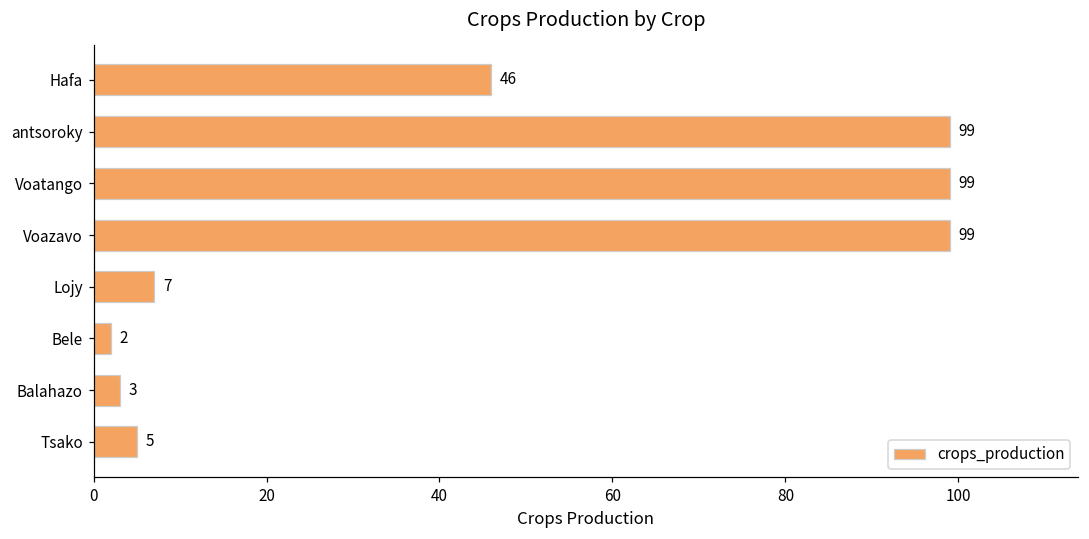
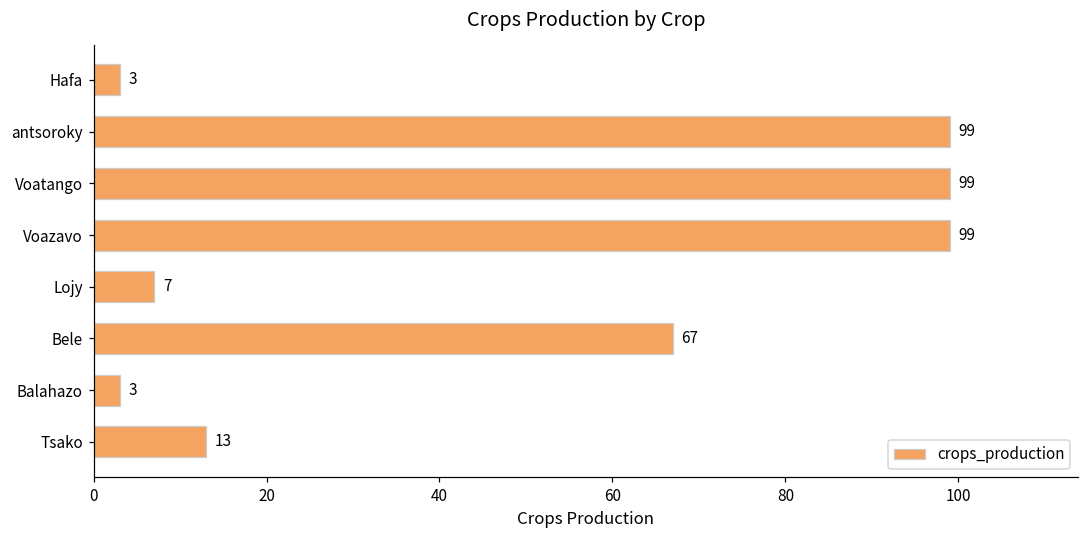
  {
-   "Hafa": 46,
+   "Hafa": 3,
    "antsoroky": 99,
    "Voatango": 99,
    "Voazavo": 99,
    "Lojy": 7,
-   "Bele": 2,
+   "Bele": 67,
    "Balahazo": 3,
-   "Tsako": 5
+   "Tsako": 13
  }
